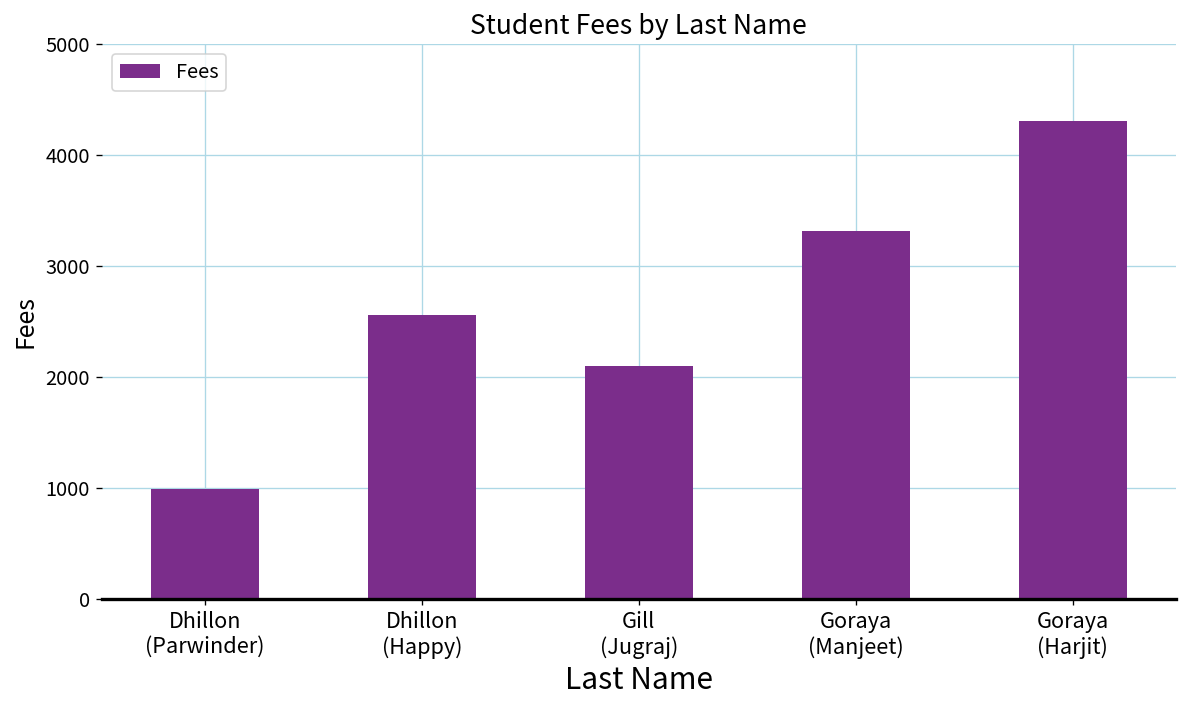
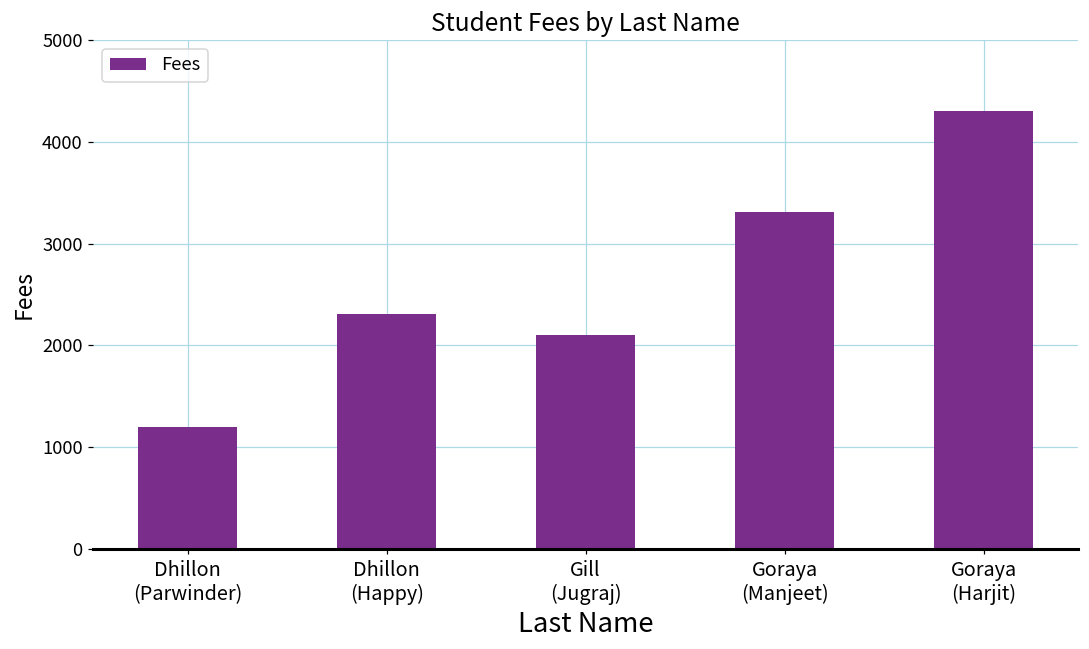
  {
-   "Dhillon (Parwinder)": 1000,
-   "Dhillon (Happy)": 2600,
+   "Dhillon (Parwinder)": 1200,
+   "Dhillon (Happy)": 2300,
    "Gill (Jugraj)": 2100,
    "Goraya (Manjeet)": 3300,
    "Goraya (Harjit)": 4300
  }
